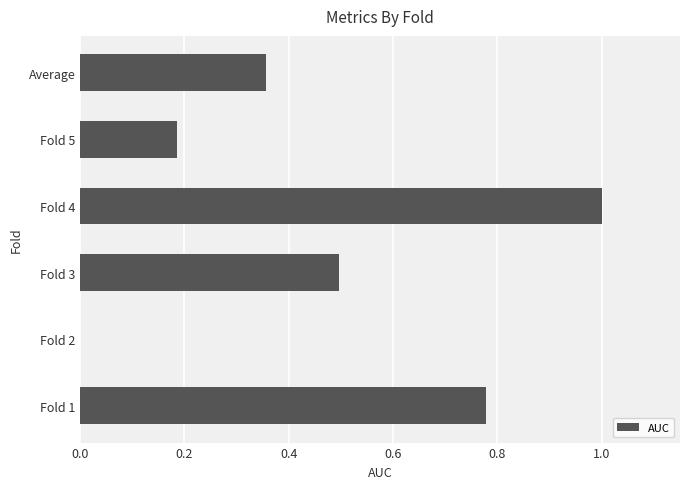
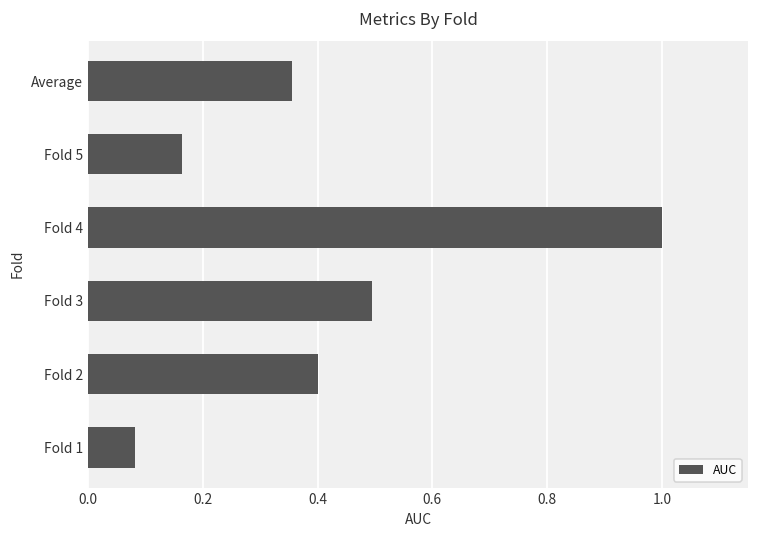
  {
    "Average": 0.36,
-   "Fold 5": 0.19,
+   "Fold 5": 0.16,
    "Fold 4": 1.00,
    "Fold 3": 0.50,
-   "Fold 2": 0.0,
-   "Fold 1": 0.78
+   "Fold 2": 0.4,
+   "Fold 1": 0.08
  }
